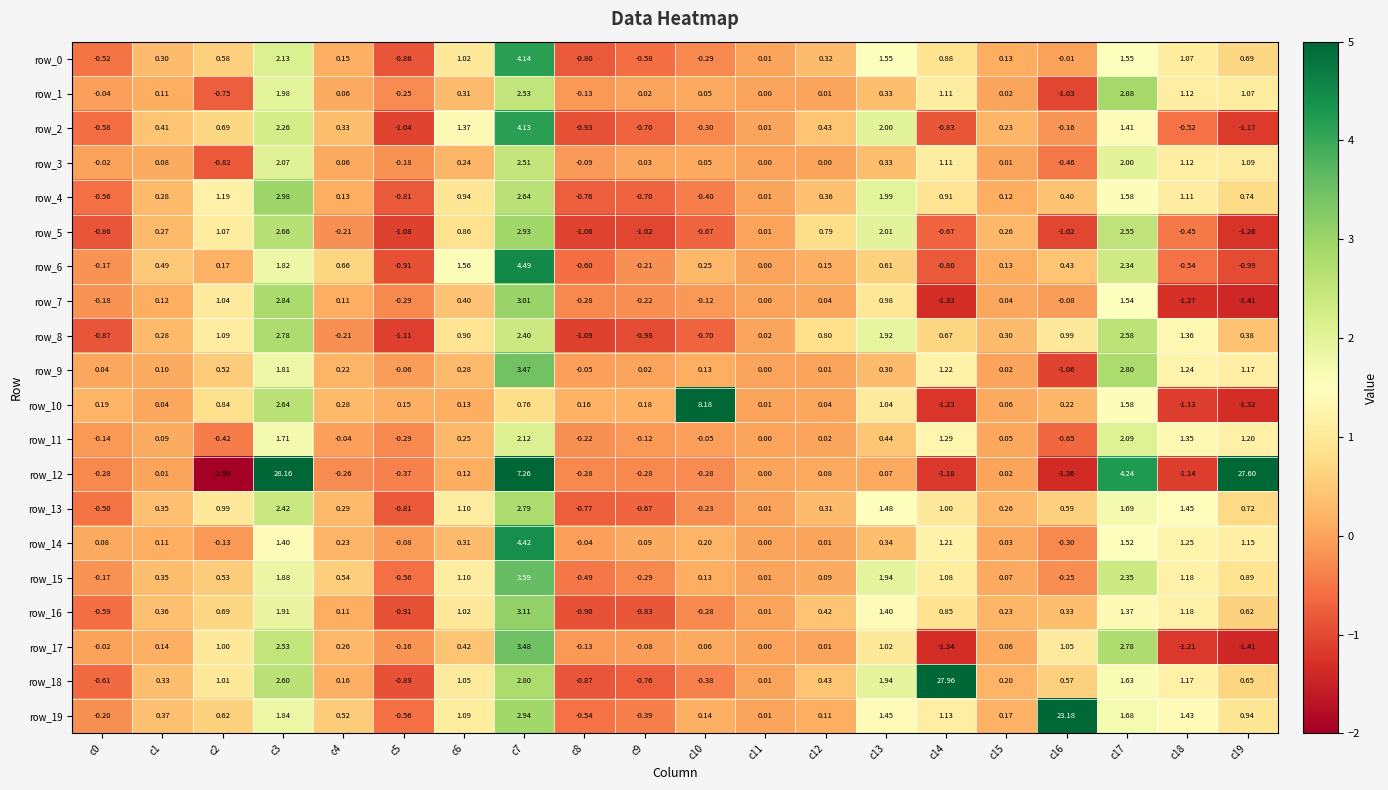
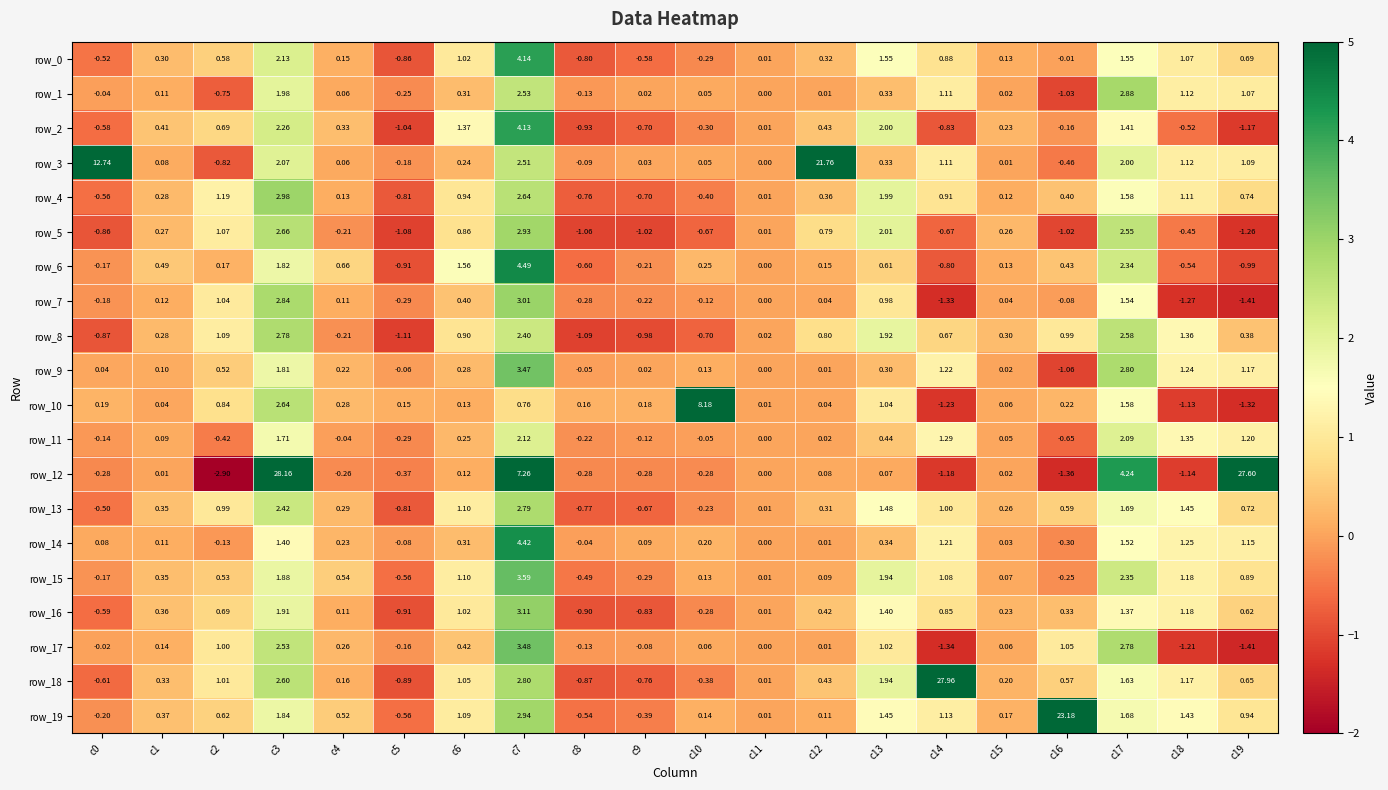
  {
    "row_3": {
-     "c0": -0.02,
+     "c0": 12.74,
      "c1": 0.08,
      "c2": -0.82,
      "c3": 2.07,
      "c4": 0.06,
      "c5": -0.18,
      "c6": 0.24,
      "c7": 2.51,
      "c8": -0.09,
      "c9": 0.03,
      "c10": 0.05,
      "c11": 0.00,
-     "c12": 0.00,
+     "c12": 21.76,
      "c13": 0.33,
      "c14": 1.11,
      "c15": 0.01,
      "c16": -0.46,
      "c17": 2.00,
      "c18": 1.12,
      "c19": 1.09
    }
  }
